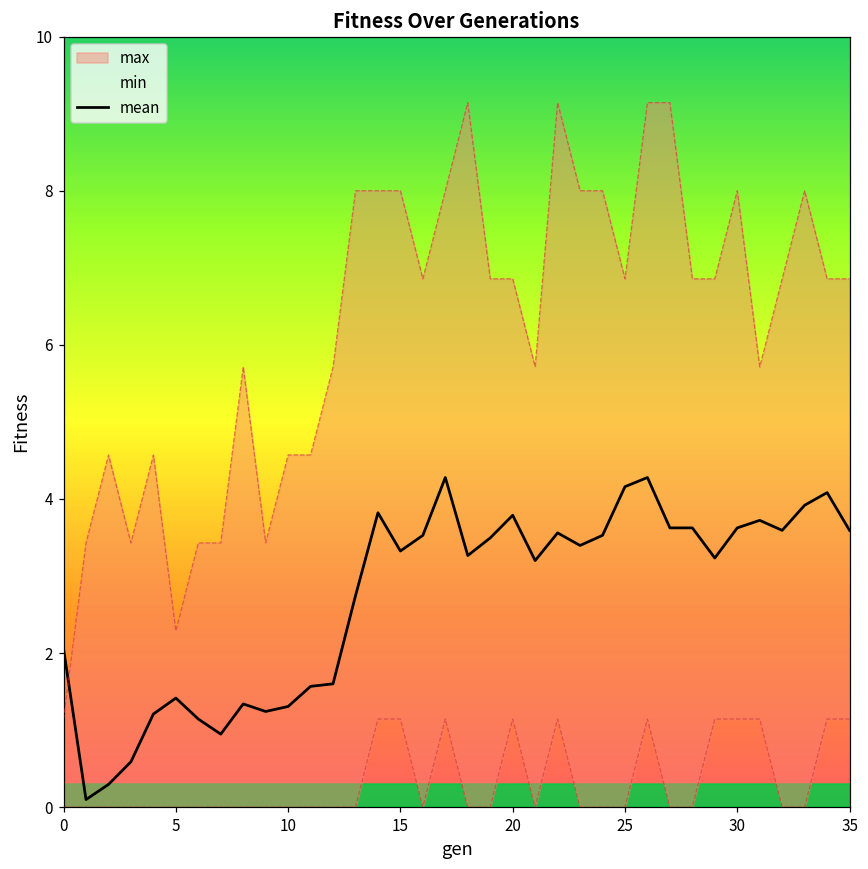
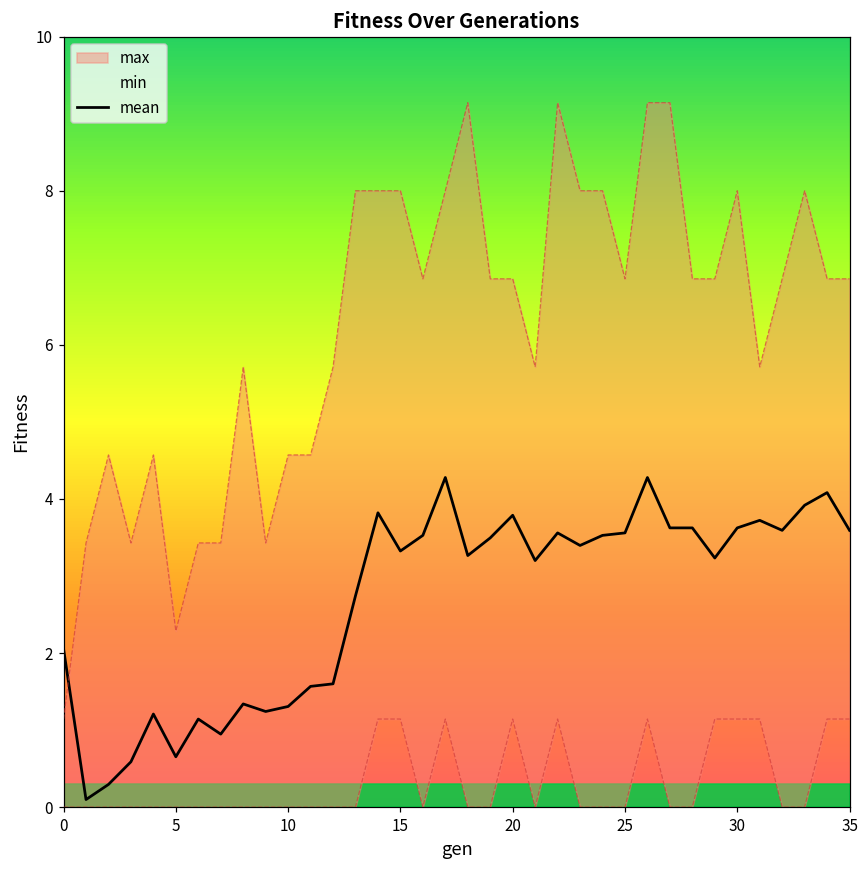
  {
    "mean": {
      "0": 2.1,
-     "5": 1.4,
+     "5": 0.7,
      "10": 1.3,
      "15": 3.3,
      "20": 3.8,
-     "25": 4.2,
+     "25": 3.6,
      "30": 3.6,
      "35": 3.6
    }
  }
